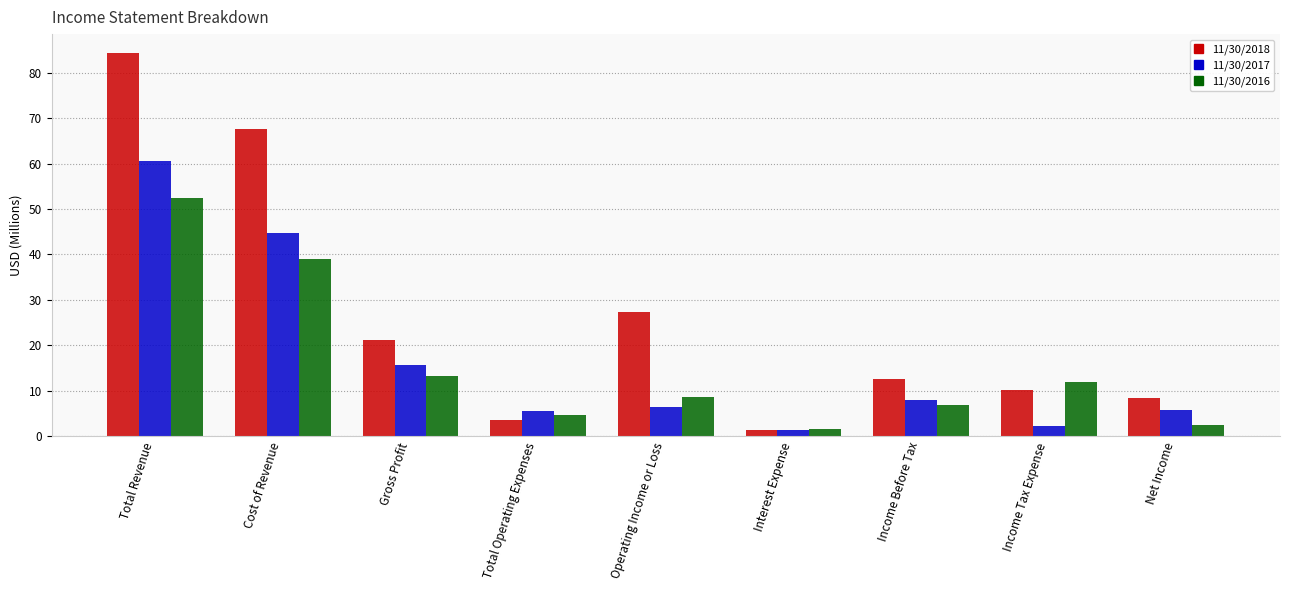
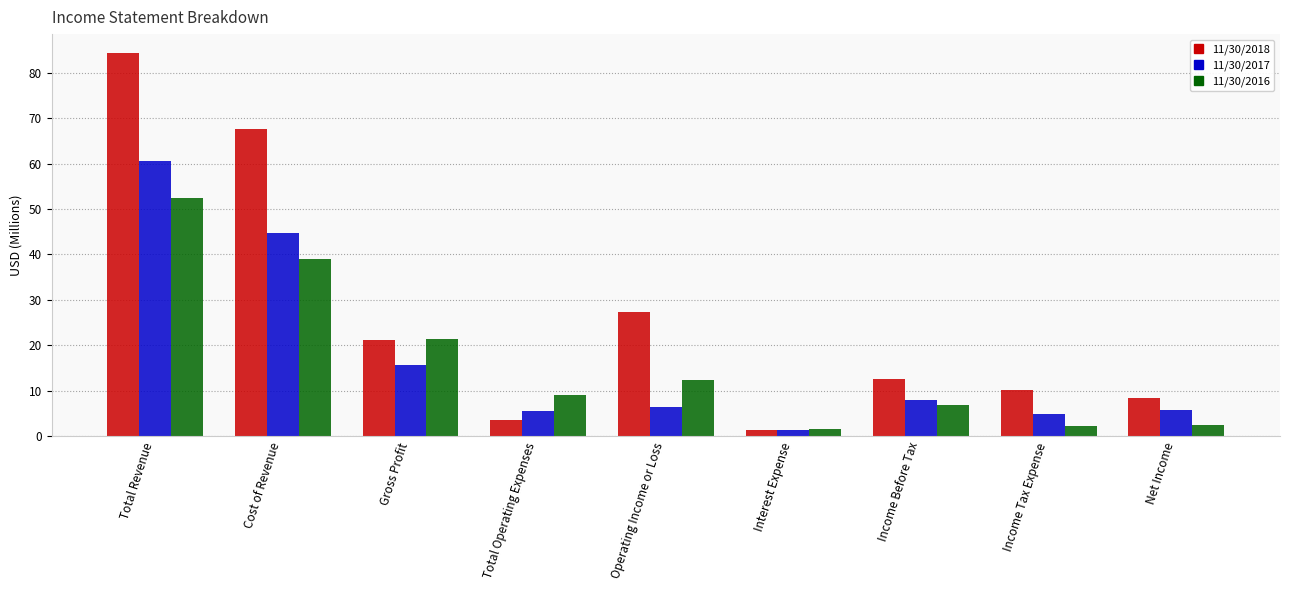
  {
    "11/30/2018": {
      "Total Revenue": 84,
      "Cost of Revenue": 68,
      "Gross Profit": 21,
      "Total Operating Expenses": 4,
      "Operating Income or Loss": 27,
      "Interest Expense": 1,
      "Income Before Tax": 12,
      "Income Tax Expense": 10,
      "Net Income": 8
    },
    "11/30/2017": {
      "Total Revenue": 60,
      "Cost of Revenue": 45,
      "Gross Profit": 16,
      "Total Operating Expenses": 6,
      "Operating Income or Loss": 7,
      "Interest Expense": 1,
      "Income Before Tax": 8,
-     "Income Tax Expense": 2,
+     "Income Tax Expense": 5,
      "Net Income": 6
    },
    "11/30/2016": {
      "Total Revenue": 52,
      "Cost of Revenue": 39,
-     "Gross Profit": 13,
-     "Total Operating Expenses": 5,
-     "Operating Income or Loss": 9,
+     "Gross Profit": 21,
+     "Total Operating Expenses": 9,
+     "Operating Income or Loss": 12,
      "Interest Expense": 2,
      "Income Before Tax": 7,
-     "Income Tax Expense": 12,
+     "Income Tax Expense": 2,
      "Net Income": 3
    }
  }
